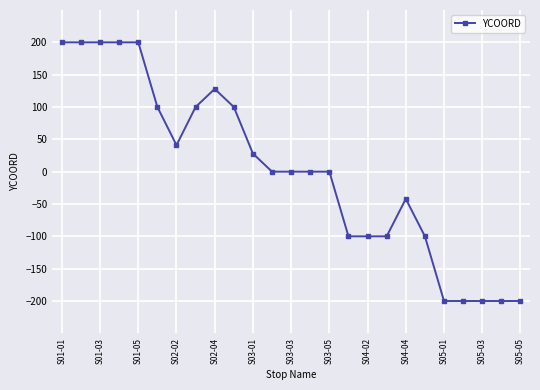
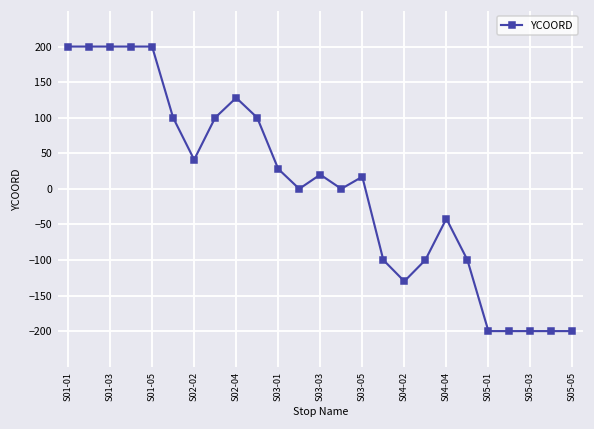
  {
    "S01-01": 200,
    "S01-03": 200,
    "S01-05": 200,
    "S02-02": 40,
    "S02-04": 130,
    "S03-01": 30,
-   "S03-03": 0,
-   "S03-05": 0,
-   "S04-02": -100,
+   "S03-03": 20,
+   "S03-05": 20,
+   "S04-02": -130,
    "S04-04": -40,
    "S05-01": -200,
    "S05-03": -200,
    "S05-05": -200
  }
